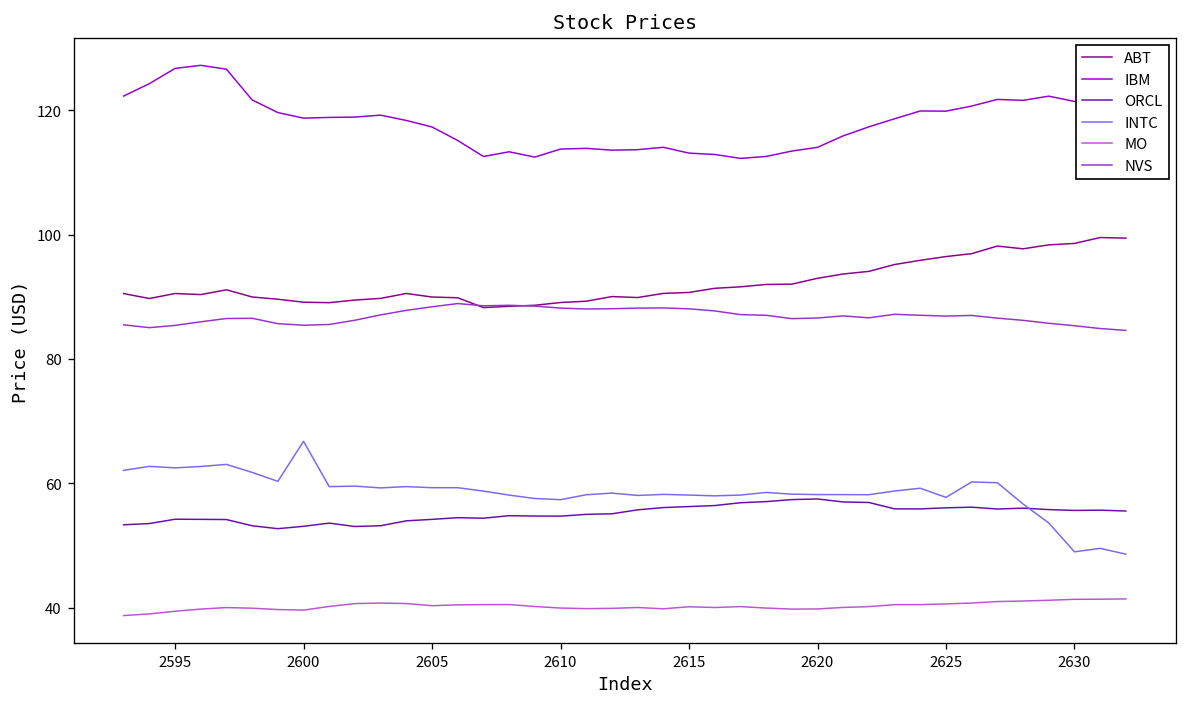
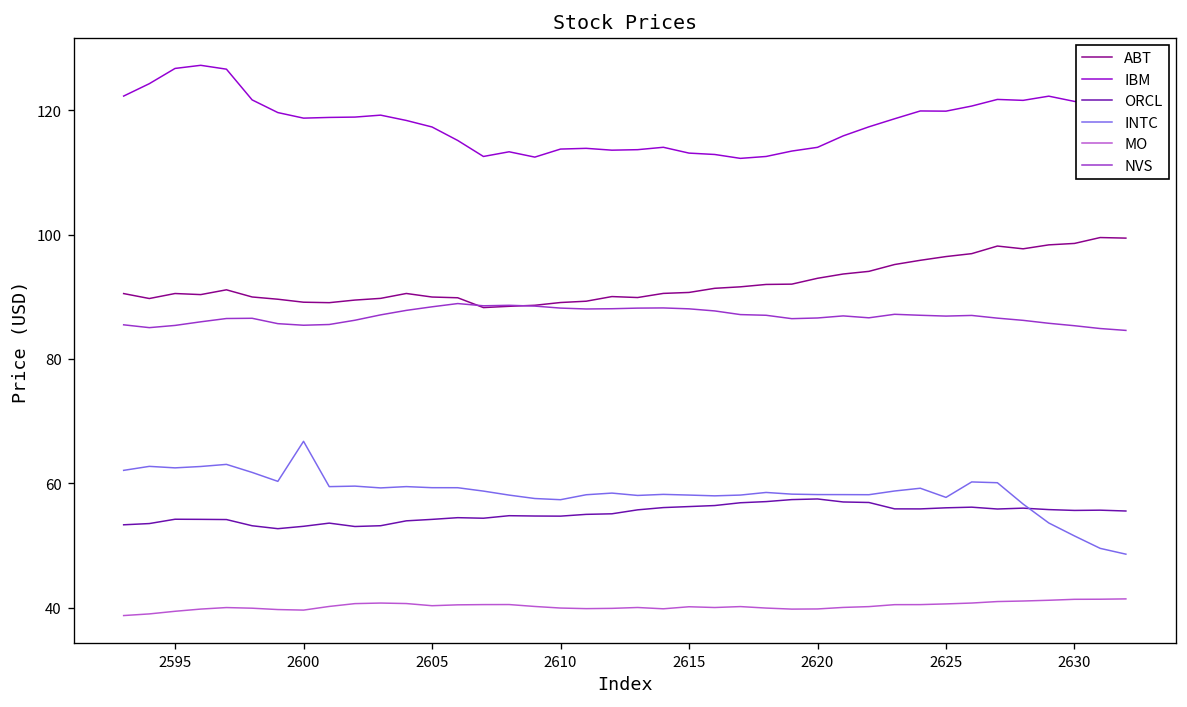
  {
    "INTC": {
      "2595": 62,
      "2600": 67,
      "2605": 59,
      "2610": 57,
      "2615": 58,
      "2620": 58,
      "2625": 58,
-     "2630": 49
+     "2630": 52
    }
  }
